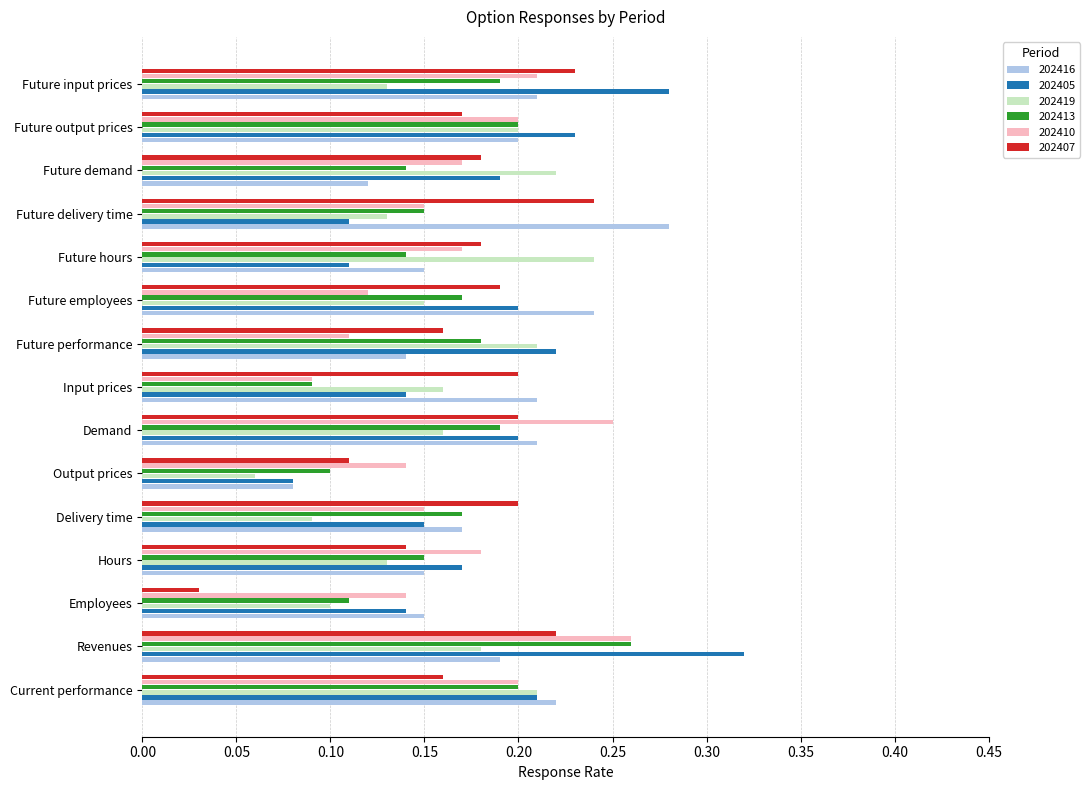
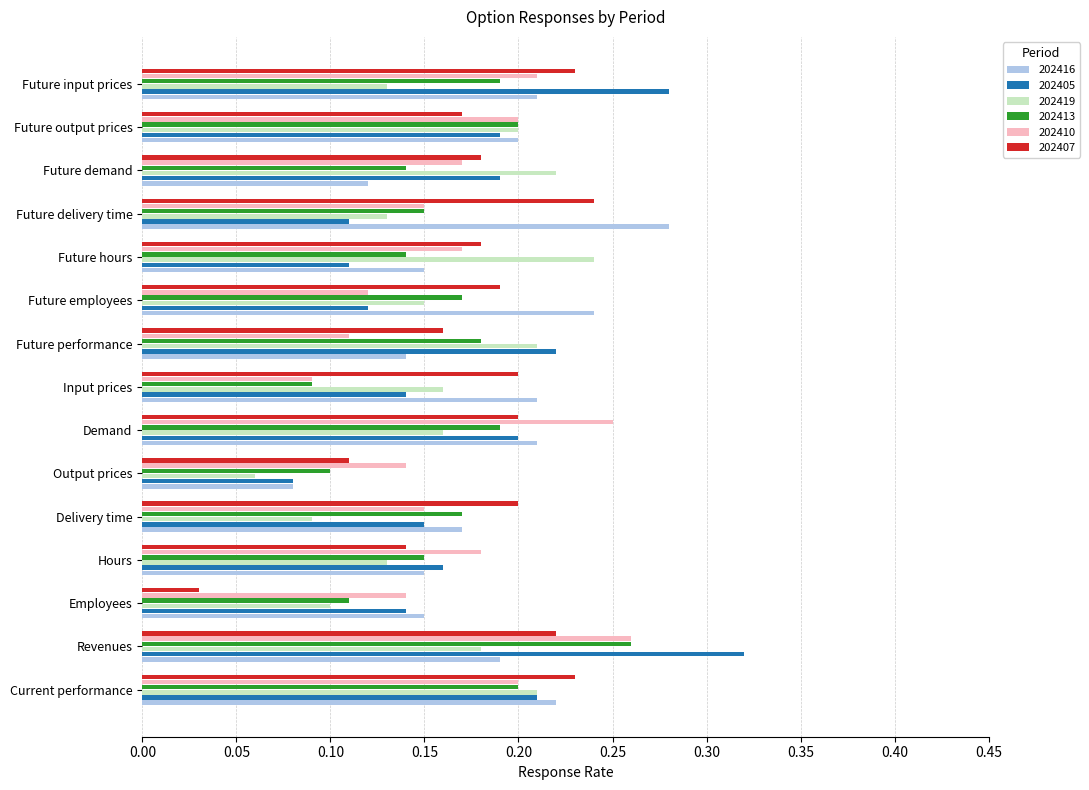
  {
    "202405": {
      "Future input prices": 0.28,
-     "Future output prices": 0.23,
+     "Future output prices": 0.19,
      "Future demand": 0.19,
      "Future delivery time": 0.11,
      "Future hours": 0.11,
-     "Future employees": 0.20,
+     "Future employees": 0.12,
      "Future performance": 0.22,
      "Input prices": 0.14,
      "Demand": 0.20,
      "Output prices": 0.08,
      "Delivery time": 0.15,
-     "Hours": 0.17,
+     "Hours": 0.16,
      "Employees": 0.14,
      "Revenues": 0.32,
      "Current performance": 0.21
    },
    "202413": {
      "Future input prices": 0.19,
      "Future output prices": 0.20,
      "Future demand": 0.14,
      "Future delivery time": 0.15,
      "Future hours": 0.14,
      "Future employees": 0.17,
      "Future performance": 0.18,
      "Input prices": 0.09,
      "Demand": 0.19,
      "Output prices": 0.10,
      "Delivery time": 0.17,
      "Hours": 0.15,
      "Employees": 0.11,
      "Revenues": 0.26,
      "Current performance": 0.20
    },
    "202410": {
      "Future input prices": 0.21,
      "Future output prices": 0.20,
      "Future demand": 0.17,
      "Future delivery time": 0.15,
      "Future hours": 0.17,
      "Future employees": 0.12,
      "Future performance": 0.11,
      "Input prices": 0.09,
      "Demand": 0.25,
      "Output prices": 0.14,
      "Delivery time": 0.15,
      "Hours": 0.18,
      "Employees": 0.14,
      "Revenues": 0.26,
      "Current performance": 0.20
    },
    "202407": {
      "Future input prices": 0.23,
      "Future output prices": 0.17,
      "Future demand": 0.18,
      "Future delivery time": 0.24,
      "Future hours": 0.18,
      "Future employees": 0.19,
      "Future performance": 0.16,
      "Input prices": 0.20,
      "Demand": 0.20,
      "Output prices": 0.11,
      "Delivery time": 0.20,
      "Hours": 0.14,
      "Employees": 0.03,
      "Revenues": 0.22,
-     "Current performance": 0.16
+     "Current performance": 0.23
    }
  }
